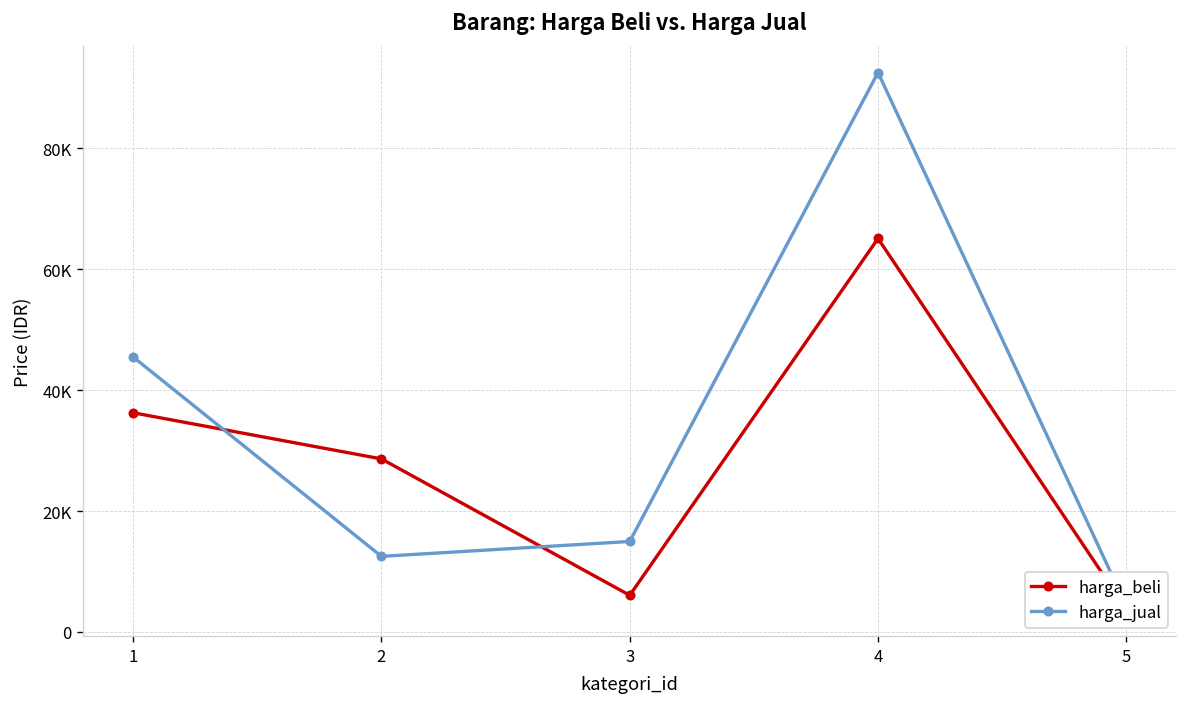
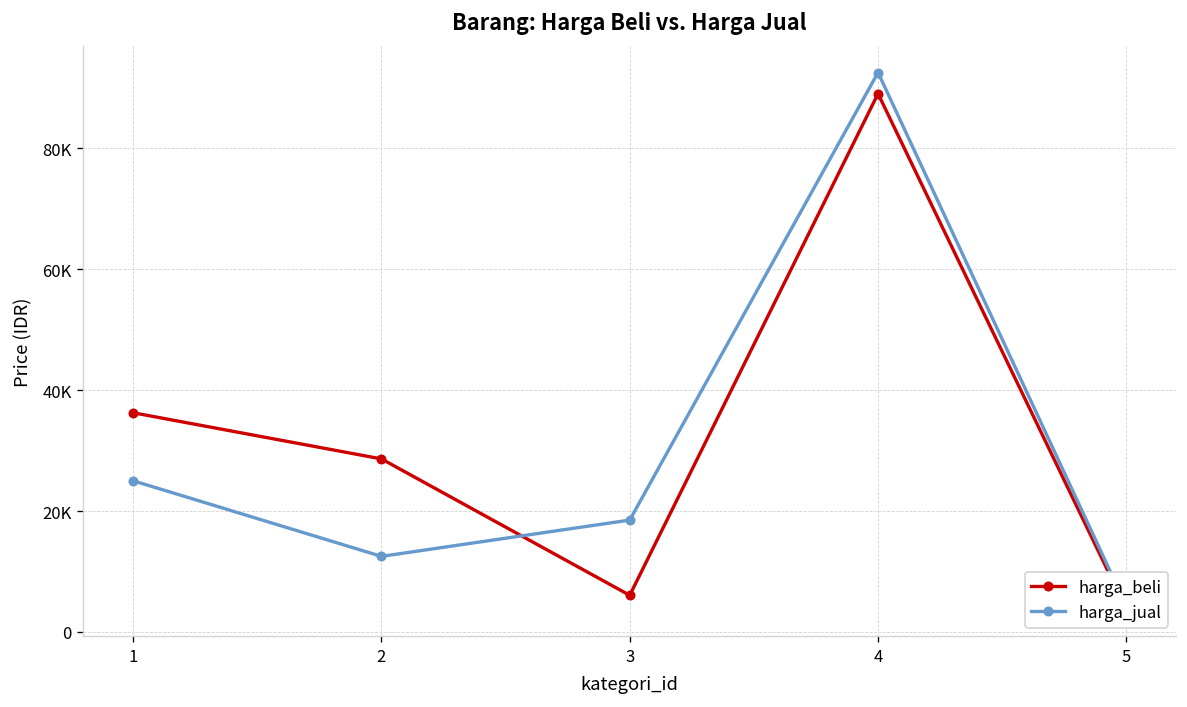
  {
    "harga_beli": {
      "1": 36000,
      "2": 29000,
      "3": 6000,
-     "4": 65000
+     "4": 89000
    },
    "harga_jual": {
-     "1": 45000,
+     "1": 25000,
      "2": 13000,
-     "3": 15000,
+     "3": 19000,
      "4": 93000
    }
  }
